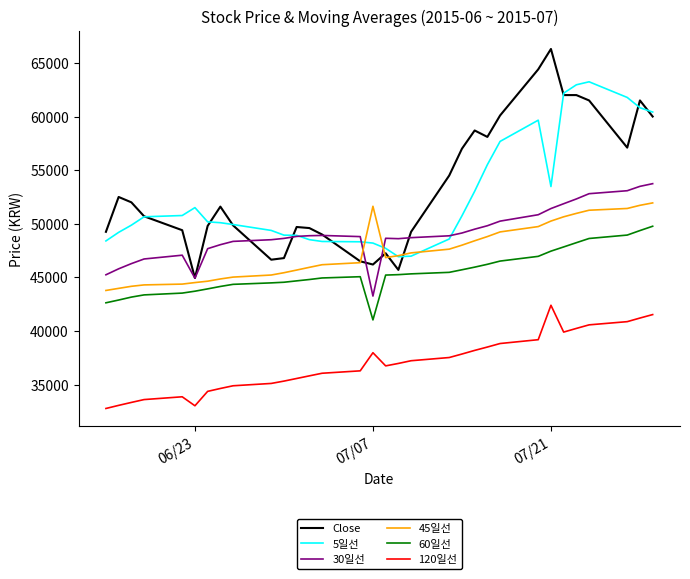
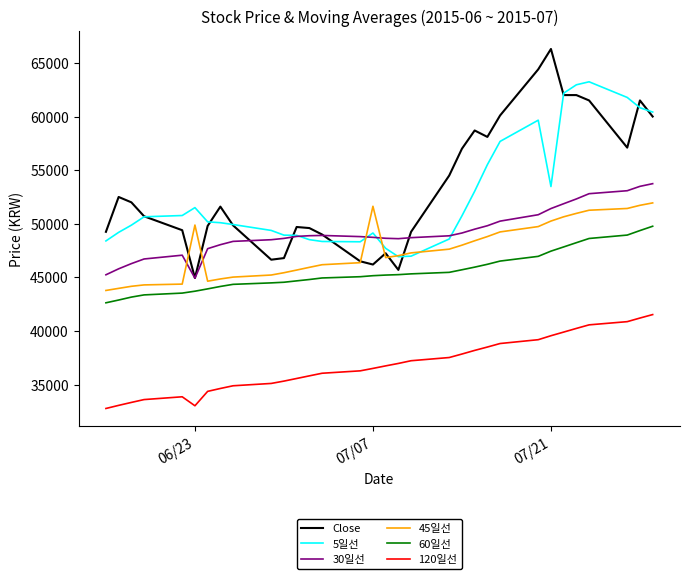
  {
    "Close": {
      "07/07": 46200,
      "07/21": 66300
    },
    "5일선": {
      "06/23": 51500,
-     "07/07": 48200,
+     "07/07": 49100,
      "07/21": 53500
    },
    "30일선": {
-     "07/07": 43300,
+     "07/07": 48700,
      "07/21": 51400
    },
    "45일선": {
-     "06/23": 44500,
+     "06/23": 49900,
      "07/07": 51600,
      "07/21": 50300
    },
    "60일선": {
      "06/23": 43700,
-     "07/07": 41000,
+     "07/07": 45200,
      "07/21": 47400
    },
    "120일선": {
      "06/23": 33000,
-     "07/07": 38000,
-     "07/21": 42400
+     "07/07": 36500,
+     "07/21": 39600
    }
  }
